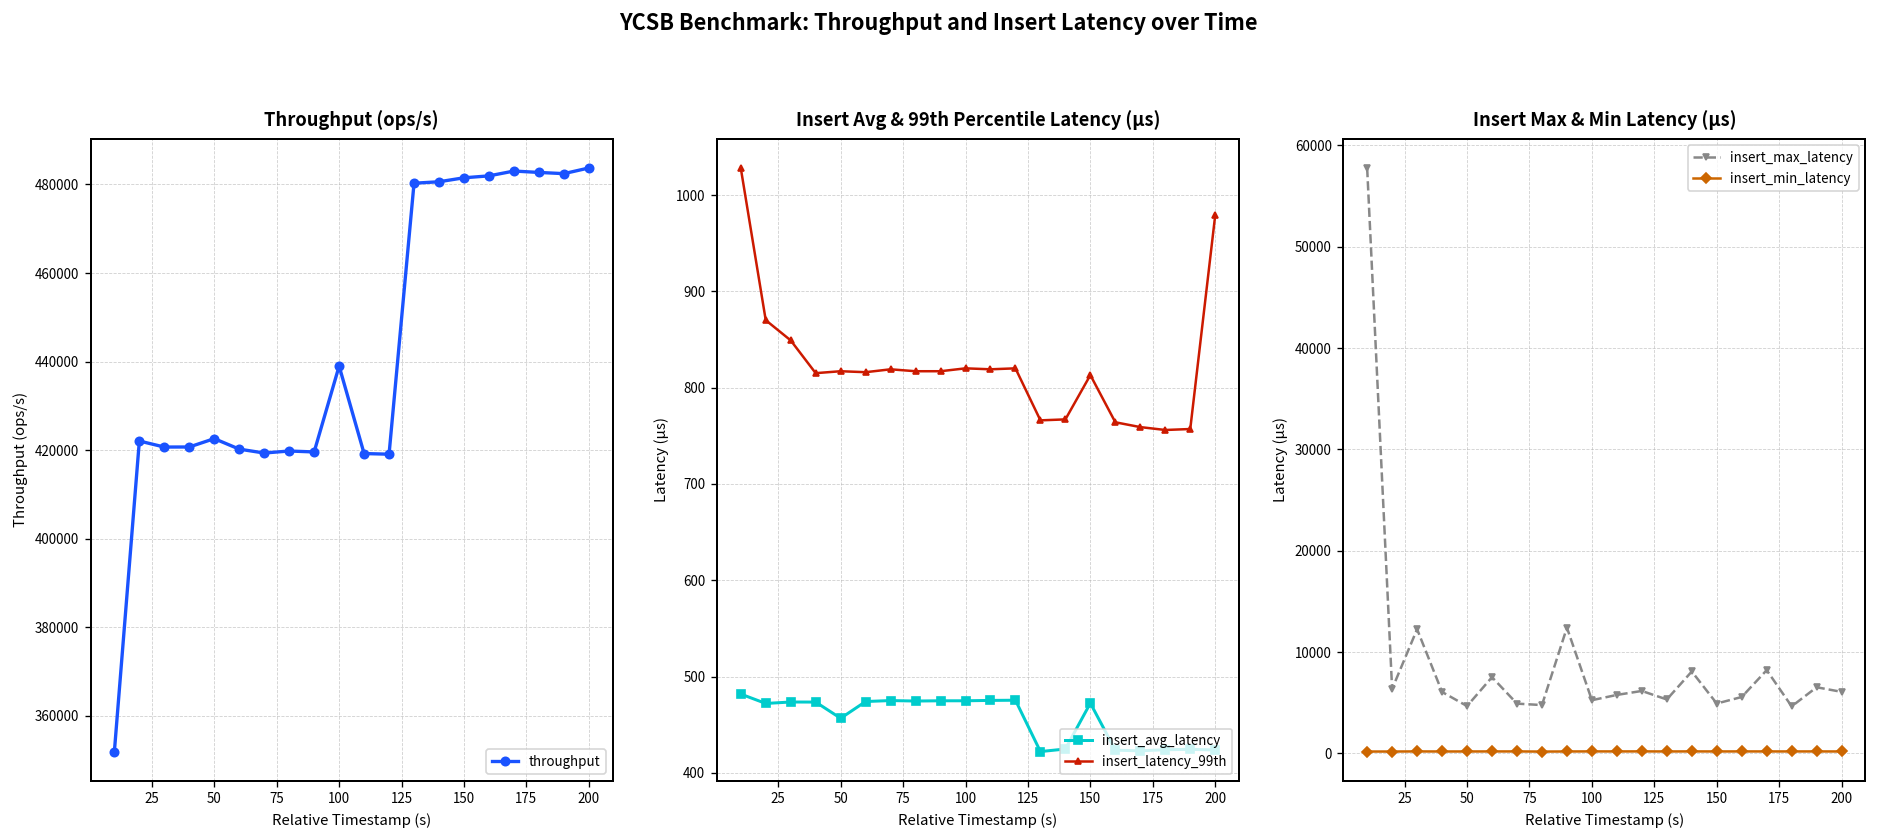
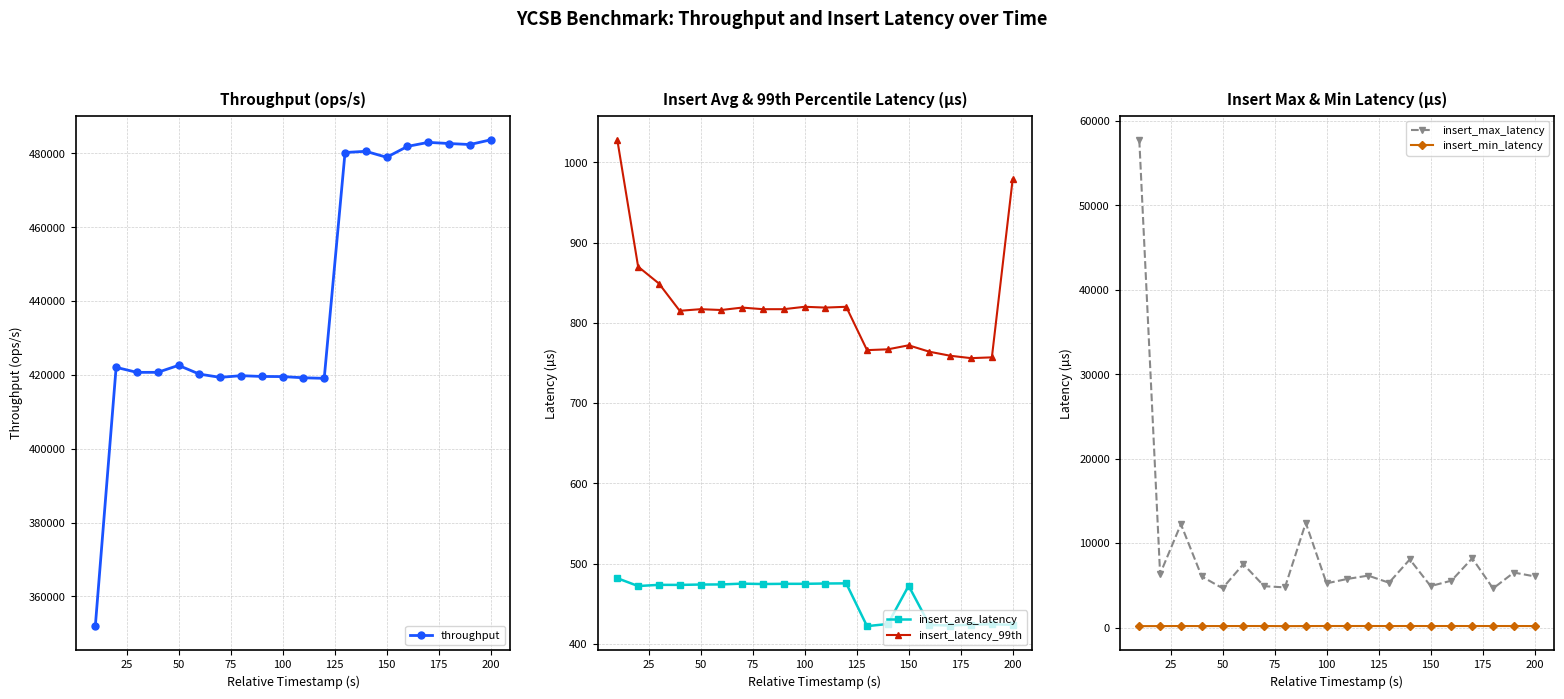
  {
    "Throughput (ops/s)": {
      "50": 423000,
-     "100": 439000,
-     "150": 481000,
+     "100": 420000,
+     "150": 479000,
      "200": 484000
    },
    "Insert Avg & 99th Percentile Latency (µs)": {
      "insert_avg_latency": {
-       "50": 460,
+       "50": 470,
        "100": 470,
        "150": 470
      },
      "insert_latency_99th": {
        "50": 820,
        "100": 820,
-       "150": 810,
+       "150": 770,
        "200": 980
      }
    },
    "Insert Max & Min Latency (µs)": {
      "insert_max_latency": {
        "50": 5000,
        "100": 5000,
        "150": 5000,
        "200": 6000
      },
      "insert_min_latency": {
        "50": 0,
        "100": 0,
        "150": 0,
        "200": 0
      }
    }
  }
